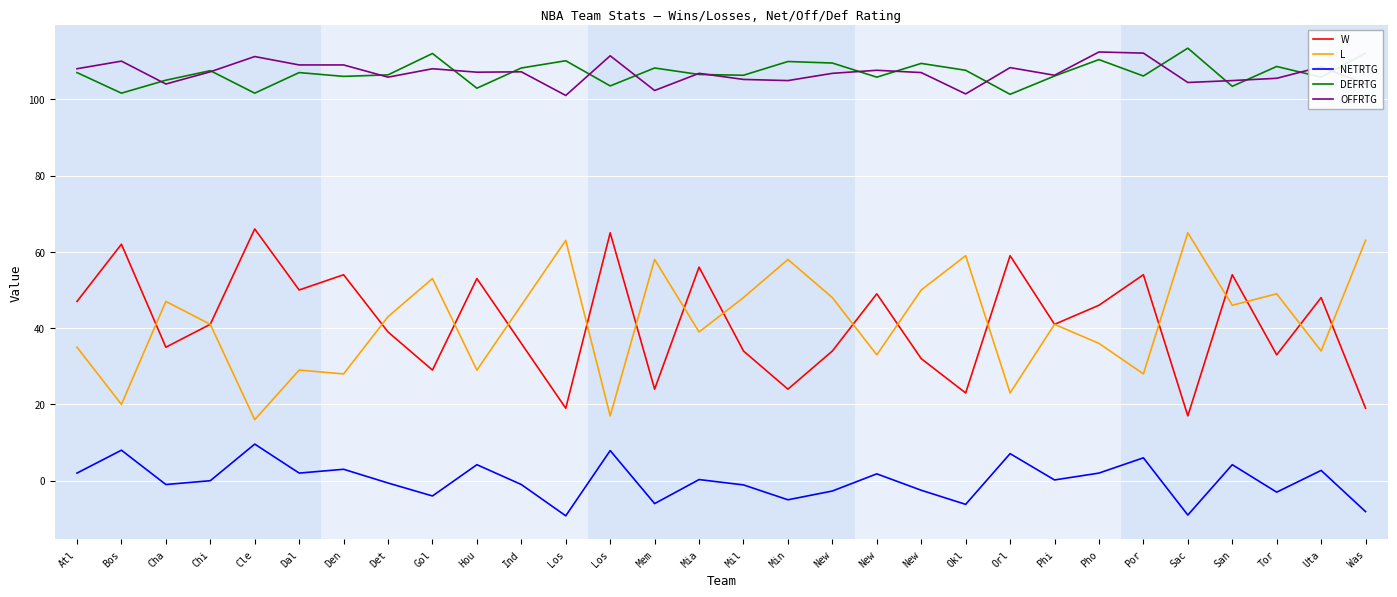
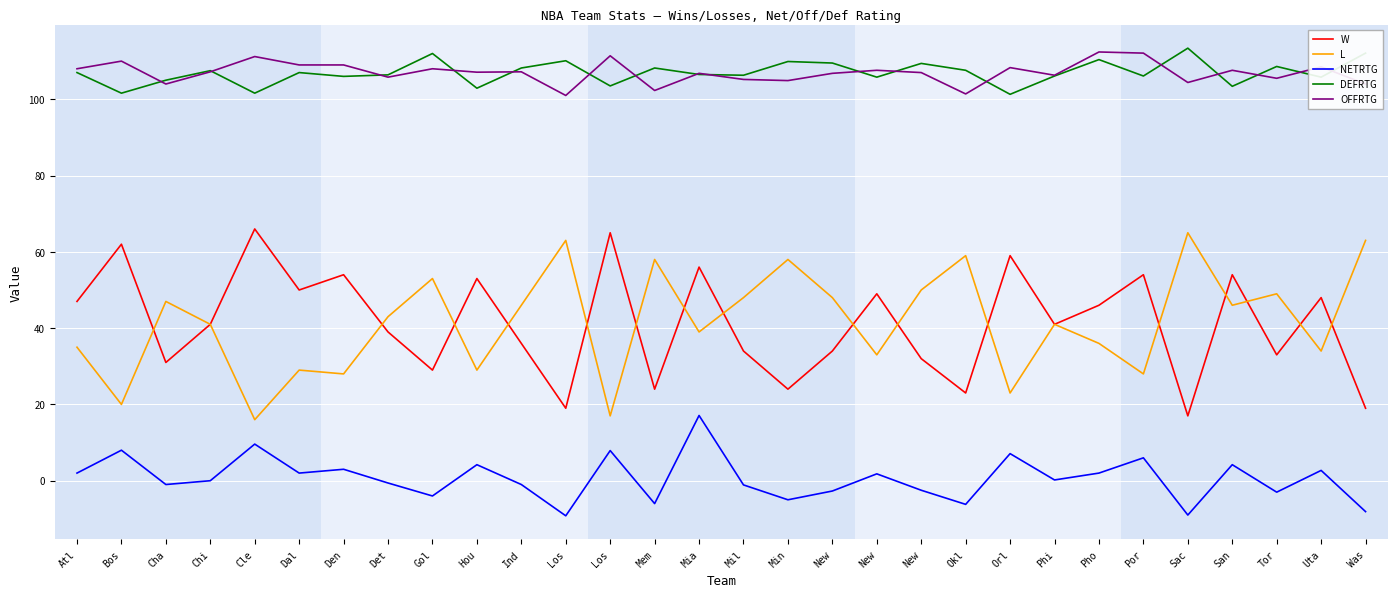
  {
    "W": {
      "Atl": 47,
      "Bos": 62,
-     "Cha": 35,
+     "Cha": 31,
      "Cle": 66,
      "Dal": 50,
      "Den": 54,
      "Det": 39,
      "Gol": 29,
      "Hou": 53,
      "Ind": 36,
      "Mem": 24,
      "Mia": 56,
      "Mil": 34,
      "Min": 24,
      "Okl": 23,
      "Orl": 59,
      "Pho": 46,
      "Por": 54,
      "Sac": 17,
      "San": 54,
      "Tor": 33,
      "Uta": 48,
      "Was": 19
    },
    "L": {
      "Atl": 35,
      "Bos": 20,
      "Cha": 47,
      "Cle": 16,
      "Dal": 29,
      "Den": 28,
      "Det": 43,
      "Gol": 53,
      "Hou": 29,
      "Ind": 46,
      "Mem": 58,
      "Mia": 39,
      "Mil": 48,
      "Min": 58,
      "Okl": 59,
      "Orl": 23,
      "Pho": 36,
      "Por": 28,
      "Sac": 65,
      "San": 46,
      "Tor": 49,
      "Uta": 34,
      "Was": 63
    },
    "NETRTG": {
      "Atl": 2,
      "Bos": 8,
      "Cha": -1,
      "Chi": 0,
      "Cle": 10,
      "Dal": 2,
      "Den": 3,
      "Det": -1,
      "Gol": -4,
      "Hou": 4,
      "Ind": -1,
      "Mem": -6,
-     "Mia": 0,
+     "Mia": 17,
      "Mil": -1,
      "Min": -5,
      "Okl": -6,
      "Orl": 7,
      "Phi": 0,
      "Pho": 2,
      "Por": 6,
      "Sac": -9,
      "San": 4,
      "Tor": -3,
      "Uta": 3,
      "Was": -8
    },
    "DEFRTG": {
      "Atl": 107,
      "Bos": 102,
      "Cha": 105,
      "Cle": 102,
      "Dal": 107,
      "Den": 106,
      "Gol": 112,
      "Hou": 103,
      "Ind": 108,
      "Mem": 108,
      "Mil": 106,
      "Min": 110,
      "Okl": 108,
      "Orl": 101,
      "Pho": 110,
      "Por": 106,
      "Sac": 113,
      "San": 103,
      "Tor": 109
    },
    "OFFRTG": {
      "Atl": 108,
      "Bos": 110,
      "Cha": 104,
      "Cle": 111,
      "Dal": 109,
      "Den": 109,
      "Gol": 108,
      "Hou": 107,
      "Ind": 107,
      "Mem": 102,
      "Mil": 105,
      "Min": 105,
      "Okl": 101,
      "Orl": 108,
      "Pho": 112,
      "Por": 112,
      "Sac": 104,
-     "San": 105,
+     "San": 108,
      "Tor": 106
    }
  }
